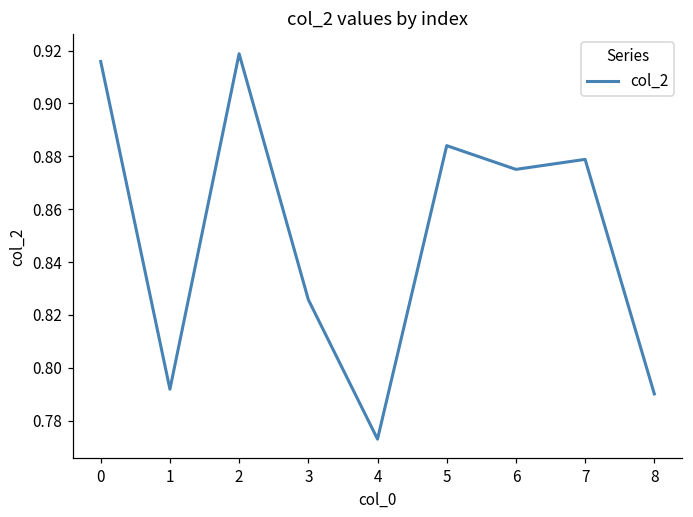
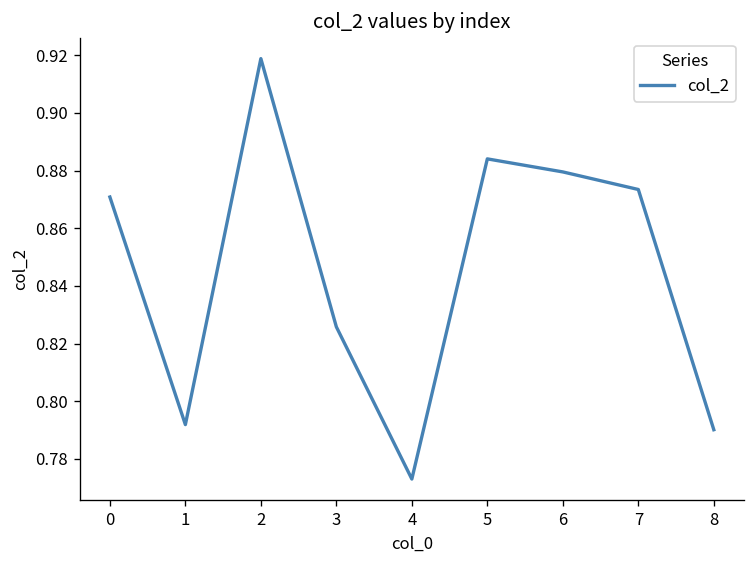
  {
-   "0": 0.916,
+   "0": 0.871,
    "1": 0.792,
    "2": 0.919,
    "3": 0.826,
    "4": 0.773,
    "5": 0.884,
-   "6": 0.875,
-   "7": 0.879,
+   "6": 0.880,
+   "7": 0.873,
    "8": 0.790
  }
